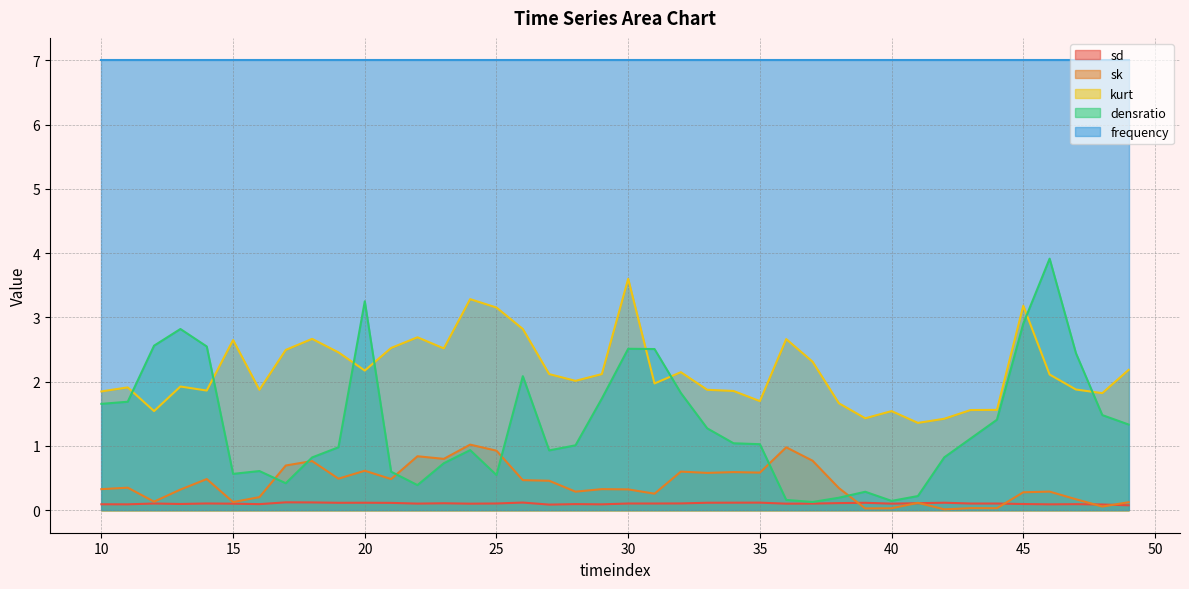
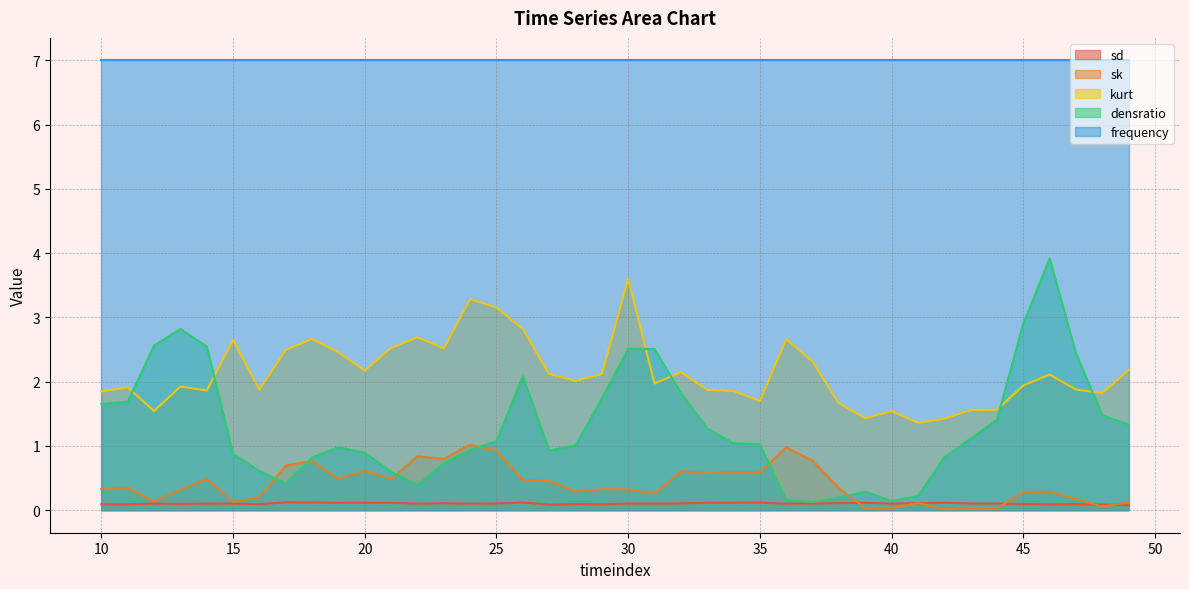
  {
    "kurt": {
      "10": 1.8,
      "15": 2.6,
      "20": 2.2,
      "25": 3.2,
      "30": 3.6,
      "35": 1.7,
      "40": 1.5,
-     "45": 3.2
+     "45": 1.9
    },
    "densratio": {
      "10": 1.7,
-     "15": 0.6,
-     "20": 3.3,
-     "25": 0.5,
+     "15": 0.9,
+     "20": 0.9,
+     "25": 1.1,
      "30": 2.5,
      "35": 1.0,
      "40": 0.1,
      "45": 2.9
    },
    "frequency": {
      "10": 7.0,
      "15": 7.0,
      "20": 7.0,
      "25": 7.0,
      "30": 7.0,
      "35": 7.0,
      "40": 7.0,
      "45": 7.0
    }
  }
